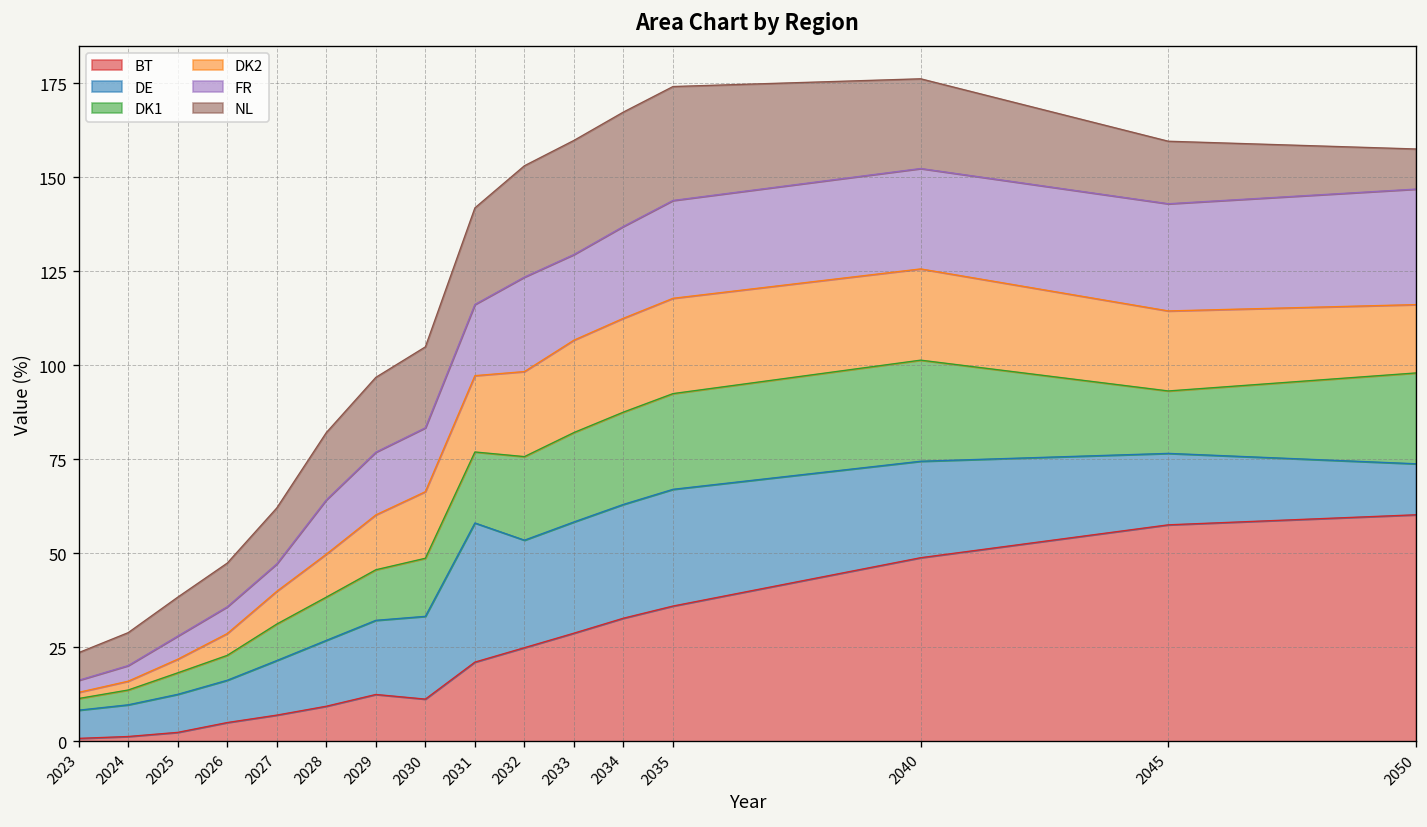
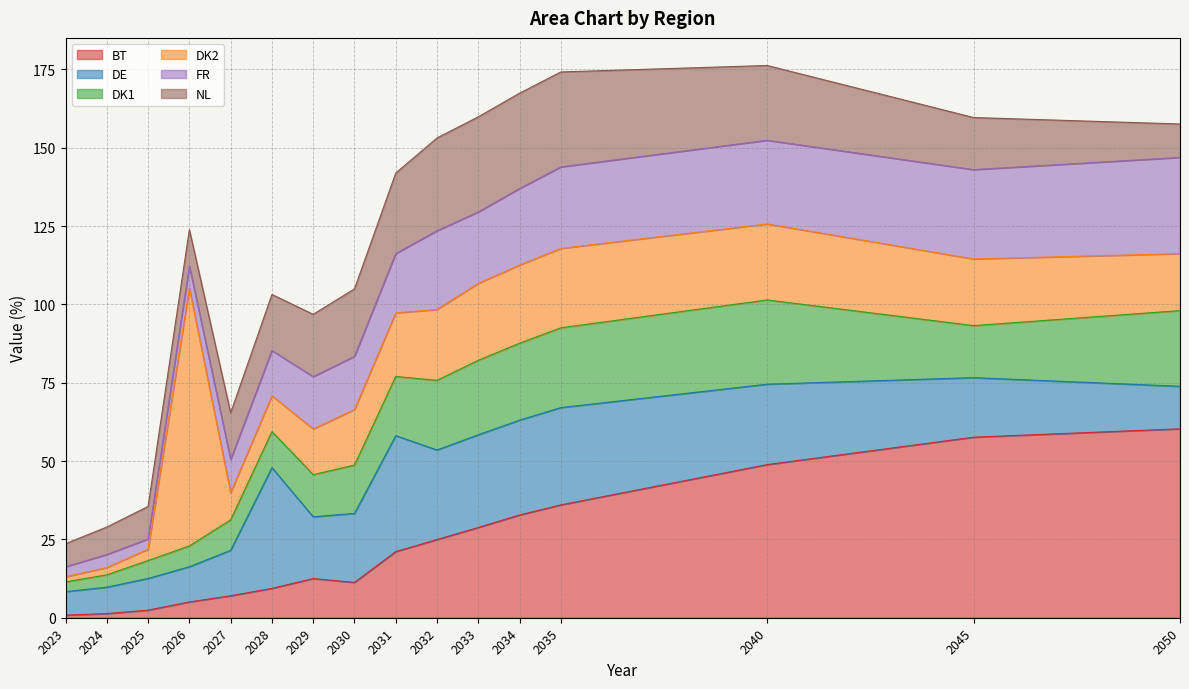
  {
    "BT": {
      "2023": 1,
      "2024": 1,
      "2025": 2,
      "2026": 5,
      "2027": 7,
      "2028": 9,
      "2029": 13,
      "2030": 11,
      "2031": 21,
      "2032": 25,
      "2033": 29,
      "2034": 33,
      "2035": 36,
      "2040": 49,
      "2045": 58,
      "2050": 60
    },
    "DE": {
      "2023": 8,
      "2024": 8,
      "2025": 10,
      "2026": 11,
      "2027": 15,
-     "2028": 18,
+     "2028": 39,
      "2029": 20,
      "2030": 22,
      "2031": 37,
      "2032": 29,
      "2033": 30,
      "2034": 30,
      "2035": 31,
      "2040": 26,
      "2045": 19,
      "2050": 14
    },
    "DK1": {
      "2023": 3,
      "2024": 4,
      "2025": 6,
      "2026": 7,
      "2027": 10,
      "2028": 11,
      "2029": 13,
      "2030": 15,
      "2031": 19,
      "2032": 22,
      "2033": 24,
      "2034": 25,
      "2035": 25,
      "2040": 27,
      "2045": 17,
      "2050": 24
    },
    "DK2": {
      "2023": 2,
      "2024": 2,
      "2025": 4,
-     "2026": 6,
+     "2026": 82,
      "2027": 9,
      "2028": 11,
      "2029": 15,
      "2030": 18,
      "2031": 20,
      "2032": 23,
      "2033": 25,
      "2034": 25,
      "2035": 25,
      "2040": 24,
      "2045": 21,
      "2050": 18
    },
    "FR": {
      "2023": 3,
      "2024": 4,
-     "2025": 6,
+     "2025": 3,
      "2026": 7,
-     "2027": 7,
+     "2027": 11,
      "2028": 14,
      "2029": 17,
      "2030": 17,
      "2031": 19,
      "2032": 25,
      "2033": 23,
      "2034": 24,
      "2035": 26,
      "2040": 27,
      "2045": 29,
      "2050": 31
    },
    "NL": {
      "2023": 7,
      "2024": 9,
      "2025": 10,
      "2026": 12,
      "2027": 15,
      "2028": 18,
      "2029": 20,
      "2030": 22,
      "2031": 26,
      "2032": 30,
      "2033": 30,
      "2034": 30,
      "2035": 30,
      "2040": 24,
      "2045": 17,
      "2050": 11
    }
  }
